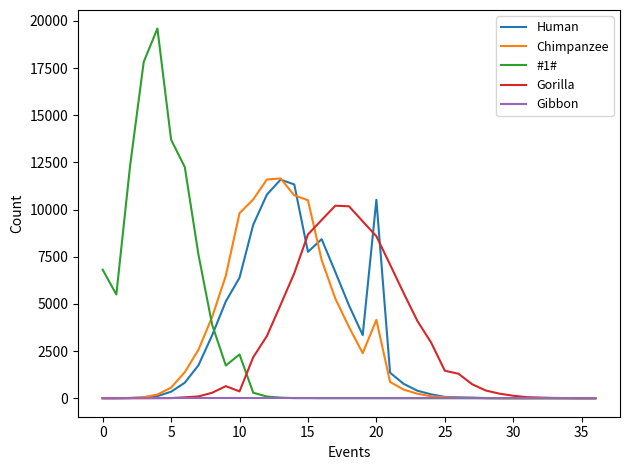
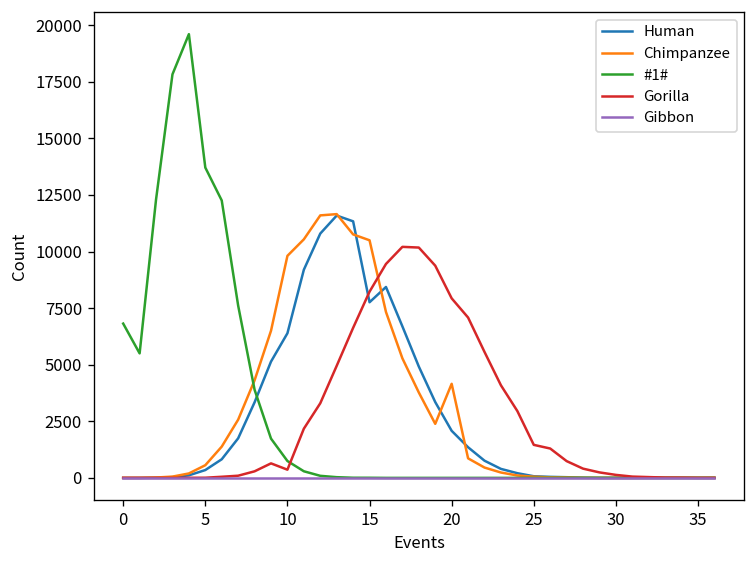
  {
    "Human": {
      "5": 300,
      "10": 6400,
      "15": 7800,
-     "20": 10500
+     "20": 2100
    },
    "Chimpanzee": {
      "5": 600,
      "10": 9800,
      "15": 10500,
      "20": 4200
    },
    "#1#": {
      "0": 6800,
      "5": 13700,
-     "10": 2300
+     "10": 700
    },
    "Gorilla": {
      "10": 400,
-     "15": 8700,
-     "20": 8600,
+     "15": 8200,
+     "20": 7900,
      "25": 1500
    },
    "Gibbon": {
      "10": 0
    }
  }
